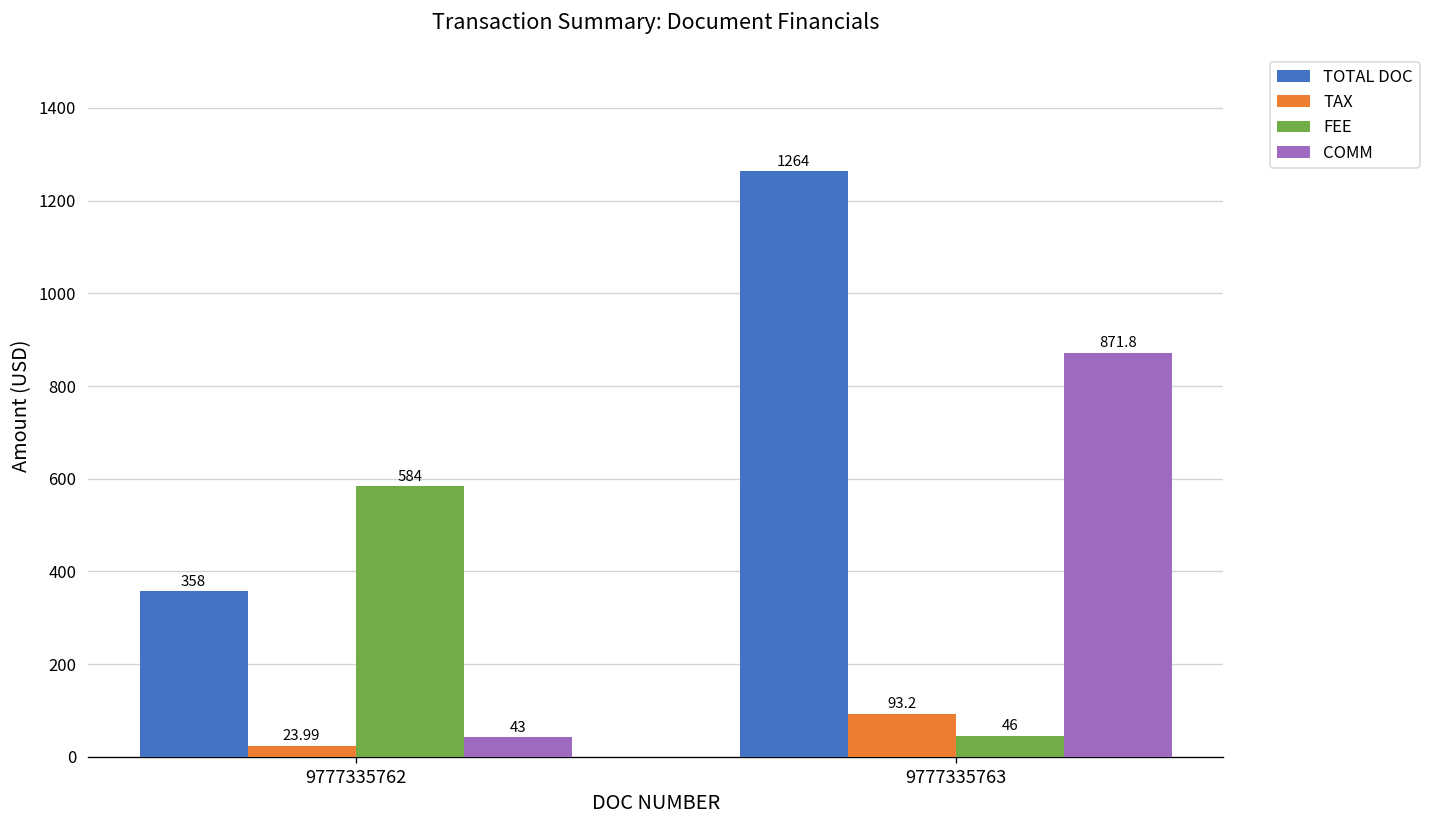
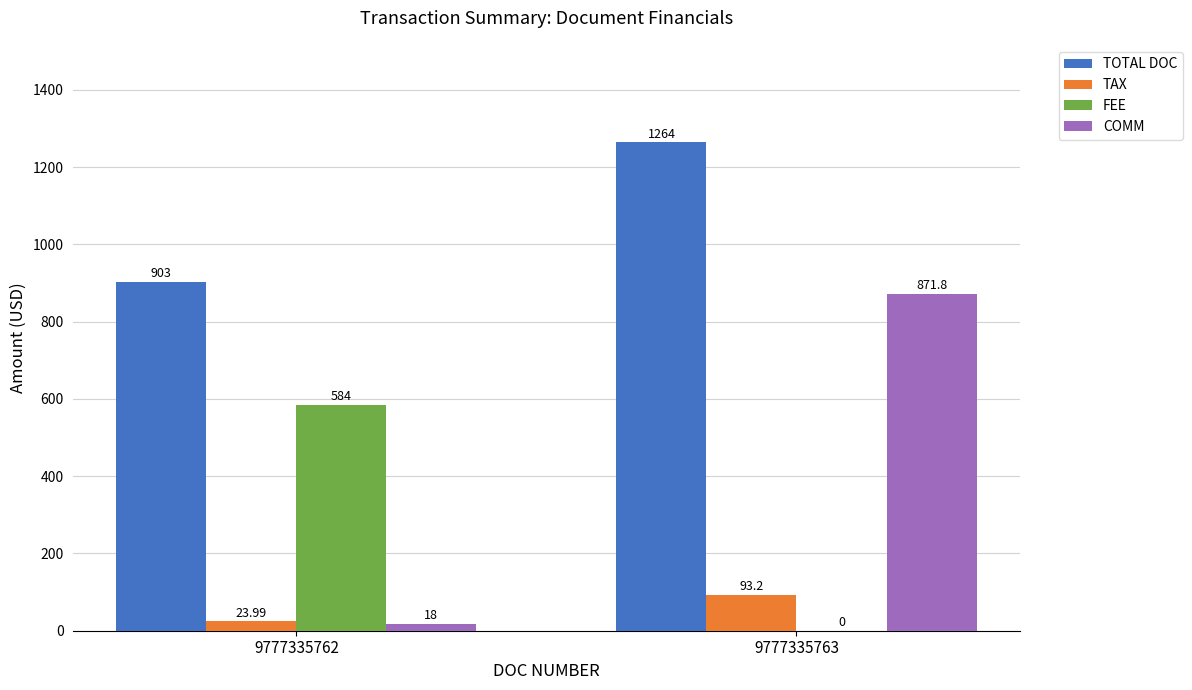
  {
    "TOTAL DOC": {
-     "9777335762": 358,
+     "9777335762": 903,
      "9777335763": 1264
    },
    "TAX": {
      "9777335762": 23.99,
      "9777335763": 93.2
    },
    "FEE": {
      "9777335762": 584,
-     "9777335763": 46
+     "9777335763": 0
    },
    "COMM": {
-     "9777335762": 43,
+     "9777335762": 18,
      "9777335763": 871.8
    }
  }
